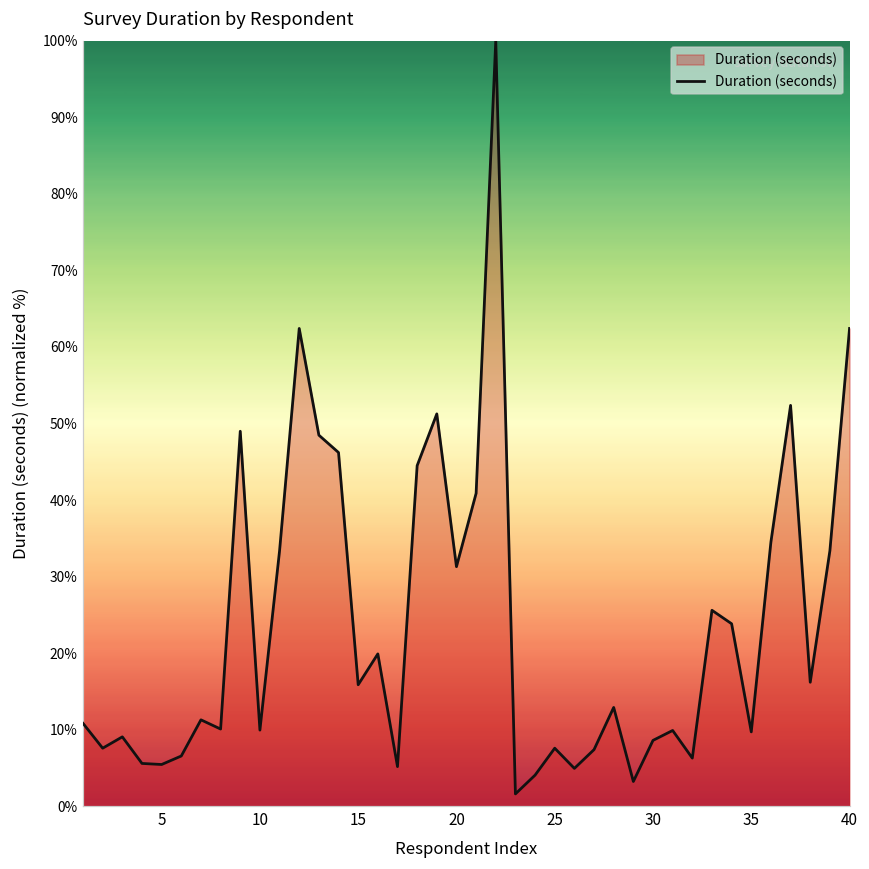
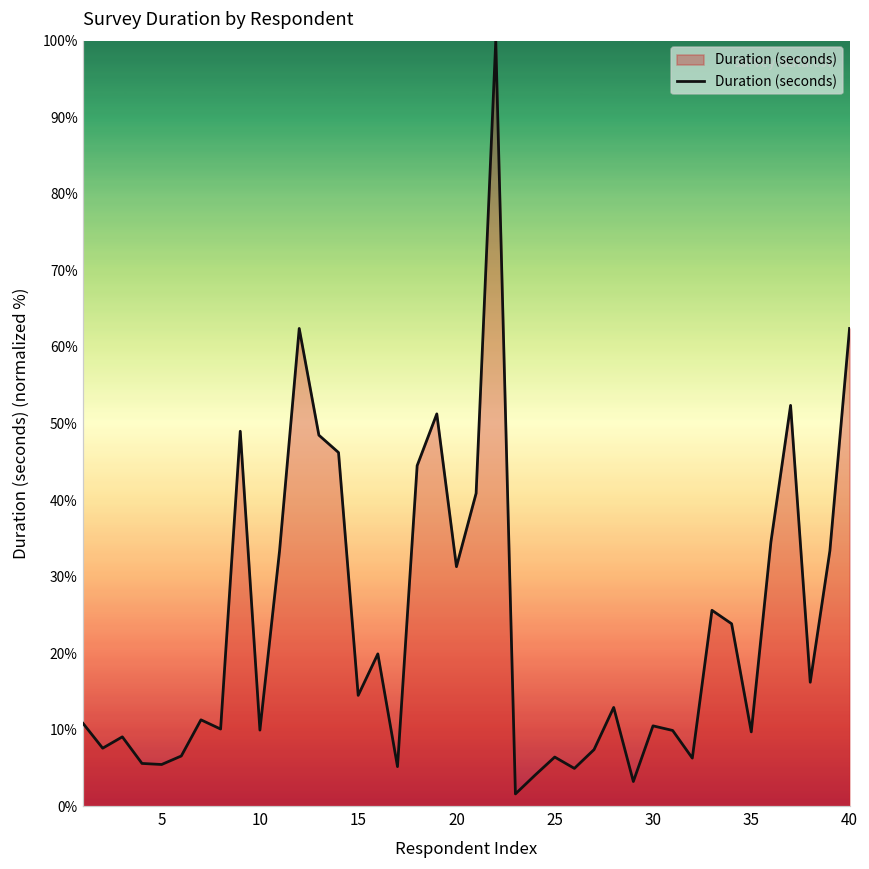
  {
    "5": "5%",
    "10": "10%",
-   "15": "16%",
+   "15": "14%",
    "20": "31%",
-   "25": "8%",
-   "30": "9%",
+   "25": "6%",
+   "30": "11%",
    "35": "10%",
    "40": "62%"
  }
